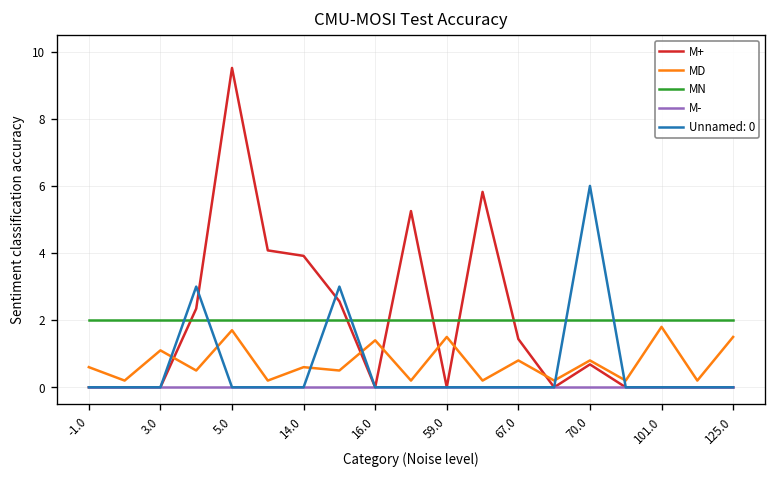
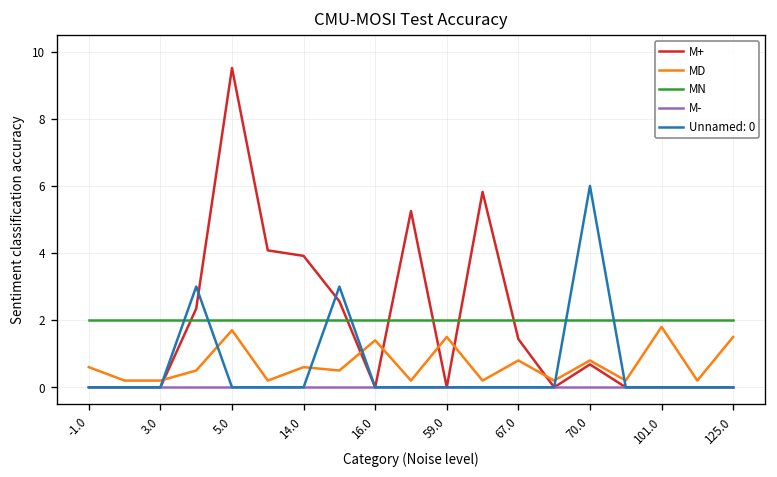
  {
    "M+": {
      "5.0": 9.5,
      "14.0": 3.9,
      "67.0": 1.4,
      "70.0": 0.7
    },
    "MD": {
      "-1.0": 0.6,
-     "3.0": 1.1,
+     "3.0": 0.2,
      "5.0": 1.7,
      "14.0": 0.6,
      "16.0": 1.4,
      "59.0": 1.5,
      "67.0": 0.8,
      "70.0": 0.8,
      "101.0": 1.8,
      "125.0": 1.5
    },
    "MN": {
      "-1.0": 2.0,
      "3.0": 2.0,
      "5.0": 2.0,
      "14.0": 2.0,
      "16.0": 2.0,
      "59.0": 2.0,
      "67.0": 2.0,
      "70.0": 2.0,
      "101.0": 2.0,
      "125.0": 2.0
    },
    "M-": {
      "70.0": 0.0
    },
    "Unnamed: 0": {
      "70.0": 6.0
    }
  }
